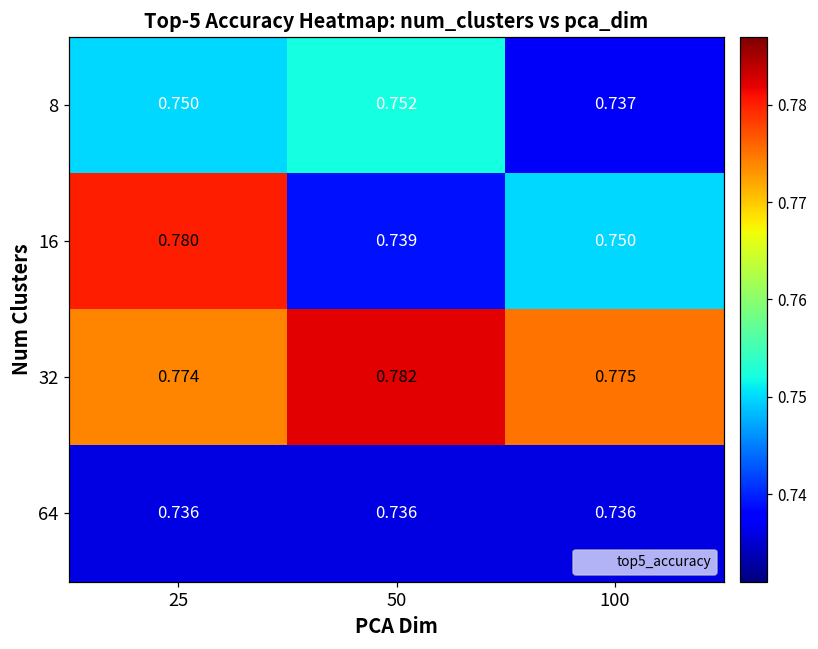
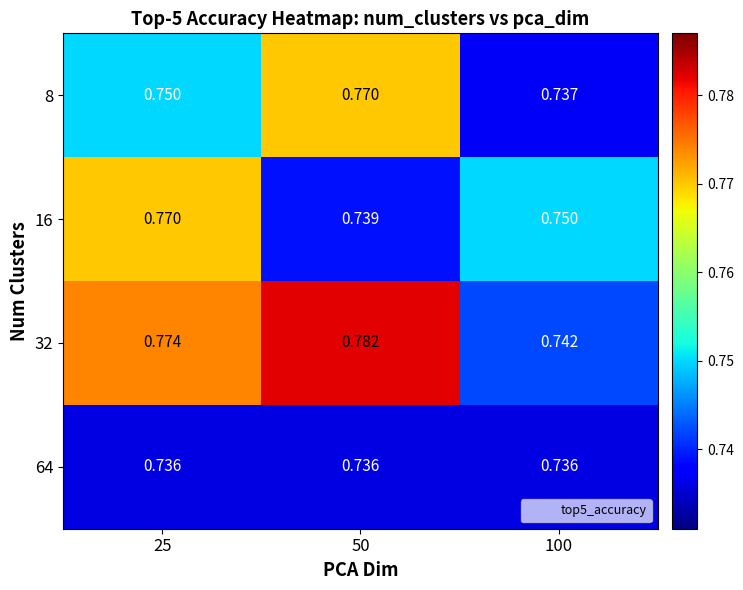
  {
    "8": {
      "25": 0.750,
-     "50": 0.752,
+     "50": 0.770,
      "100": 0.737
    },
    "16": {
-     "25": 0.780,
+     "25": 0.770,
      "50": 0.739,
      "100": 0.750
    },
    "32": {
      "25": 0.774,
      "50": 0.782,
-     "100": 0.775
+     "100": 0.742
    },
    "64": {
      "25": 0.736,
      "50": 0.736,
      "100": 0.736
    }
  }
